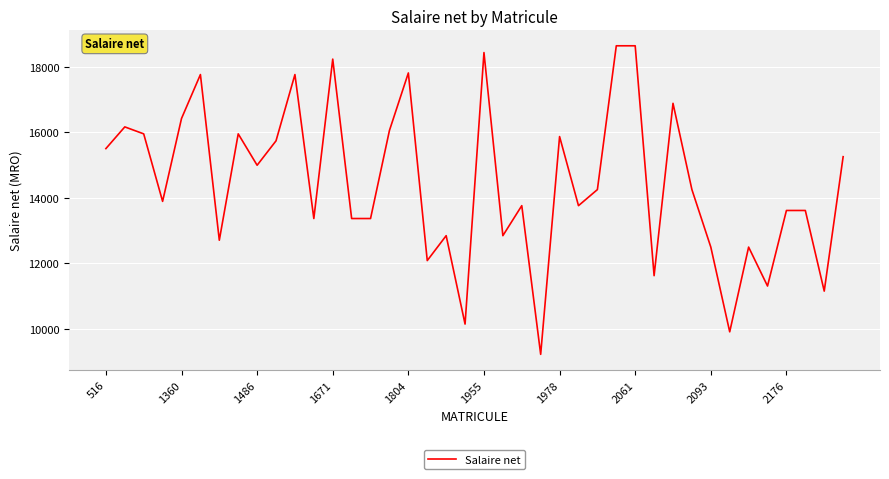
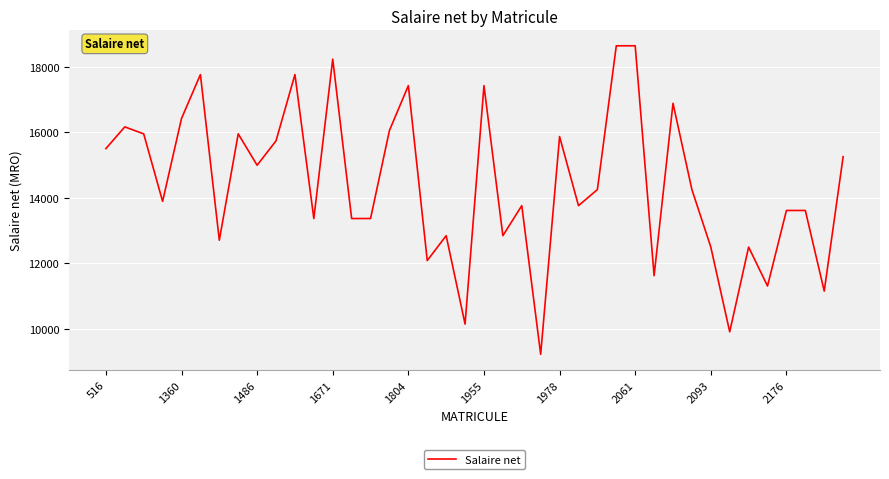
  {
    "516": 15500,
    "1360": 16400,
    "1486": 15000,
    "1671": 18200,
-   "1804": 17800,
-   "1955": 18400,
+   "1804": 17400,
+   "1955": 17400,
    "1978": 15900,
    "2061": 18600,
    "2093": 12500,
    "2176": 13600
  }
